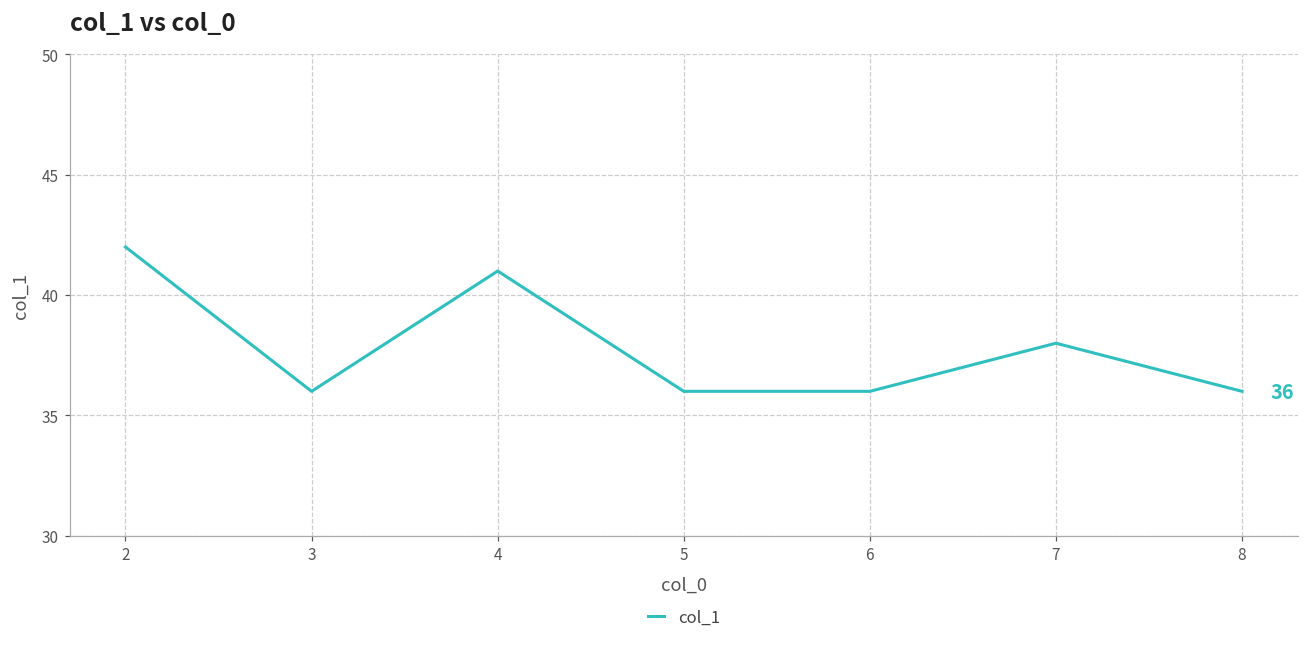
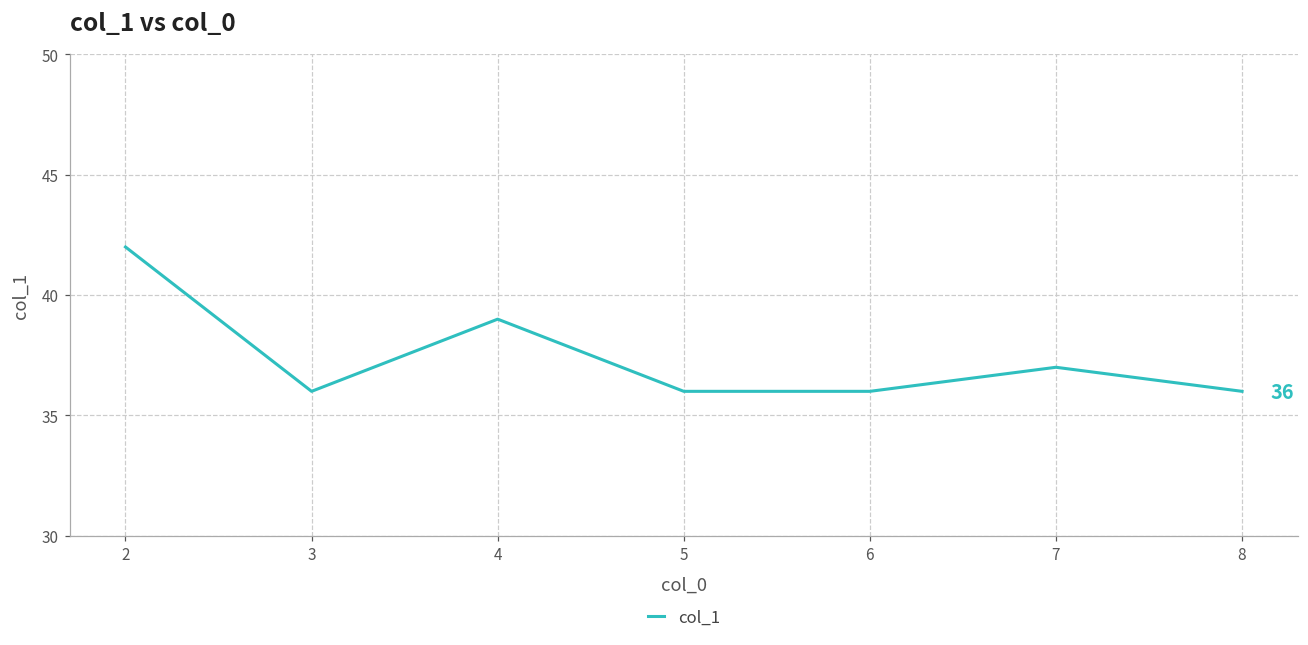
  {
    "2": 42,
    "3": 36,
-   "4": 41,
+   "4": 39,
    "5": 36,
    "6": 36,
-   "7": 38
+   "7": 37
  }
